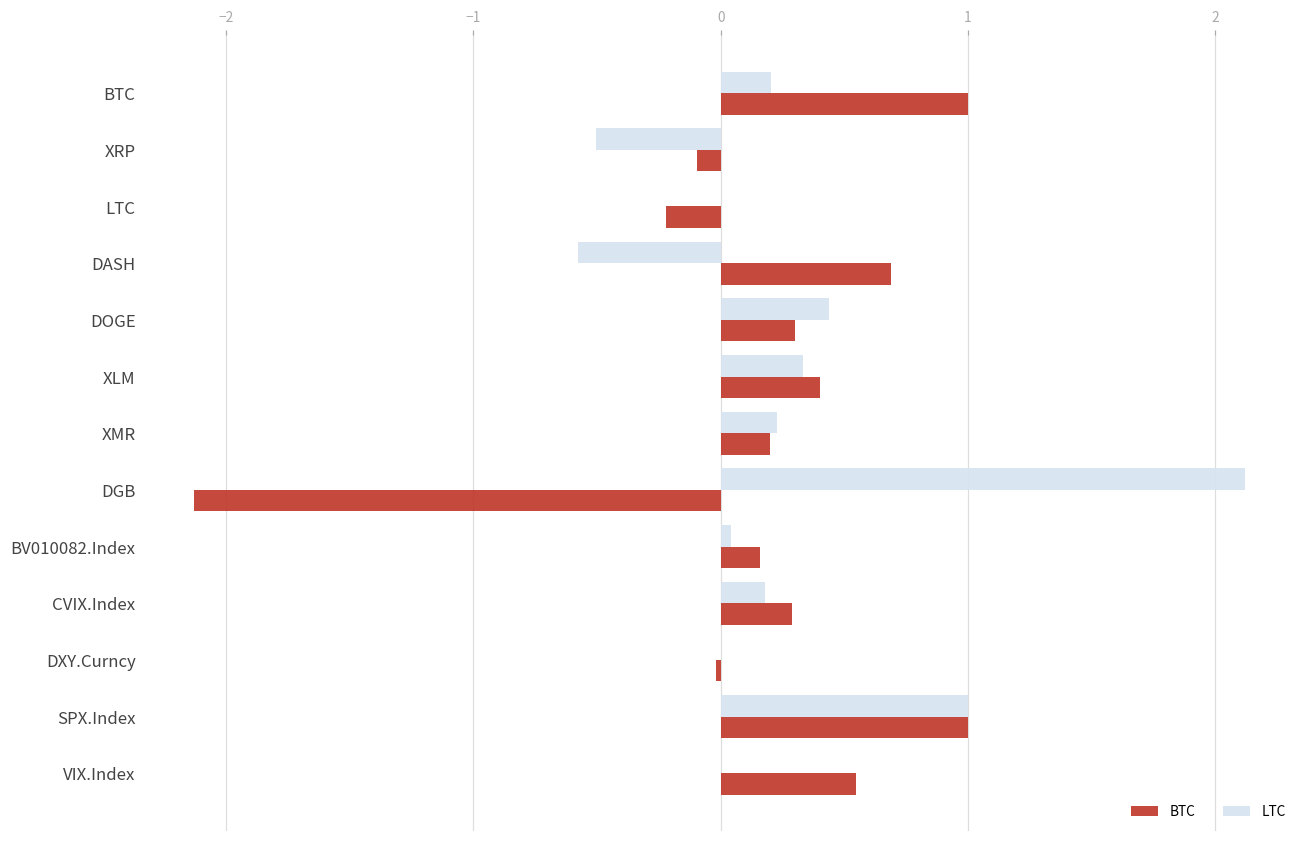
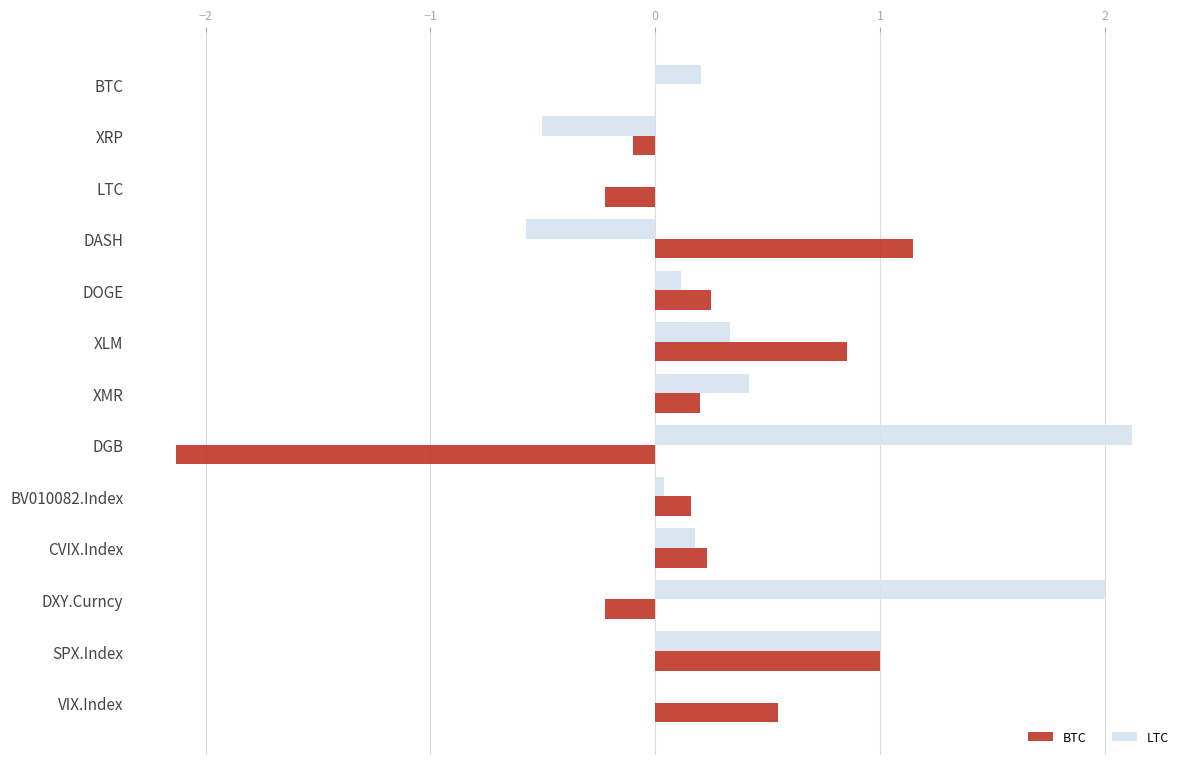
  {
    "BTC": {
-     "BTC": 1,
+     "BTC": 0,
      "XRP": -0.10,
      "LTC": -0.22,
-     "DASH": 0.69,
-     "DOGE": 0.30,
-     "XLM": 0.40,
+     "DASH": 1.15,
+     "DOGE": 0.25,
+     "XLM": 0.85,
      "XMR": 0.20,
      "DGB": -2.13,
      "BV010082.Index": 0.16,
-     "CVIX.Index": 0.29,
-     "DXY.Curncy": -0.02,
+     "CVIX.Index": 0.23,
+     "DXY.Curncy": -0.22,
      "SPX.Index": 1.00,
      "VIX.Index": 0.55
    },
    "LTC": {
      "BTC": 0.20,
      "XRP": -0.51,
      "LTC": 0.00,
      "DASH": -0.58,
-     "DOGE": 0.44,
+     "DOGE": 0.12,
      "XLM": 0.33,
-     "XMR": 0.23,
+     "XMR": 0.42,
      "DGB": 2.12,
      "BV010082.Index": 0.04,
      "CVIX.Index": 0.18,
-     "DXY.Curncy": 0,
+     "DXY.Curncy": 2,
      "SPX.Index": 1.00,
      "VIX.Index": 0.00
    }
  }
